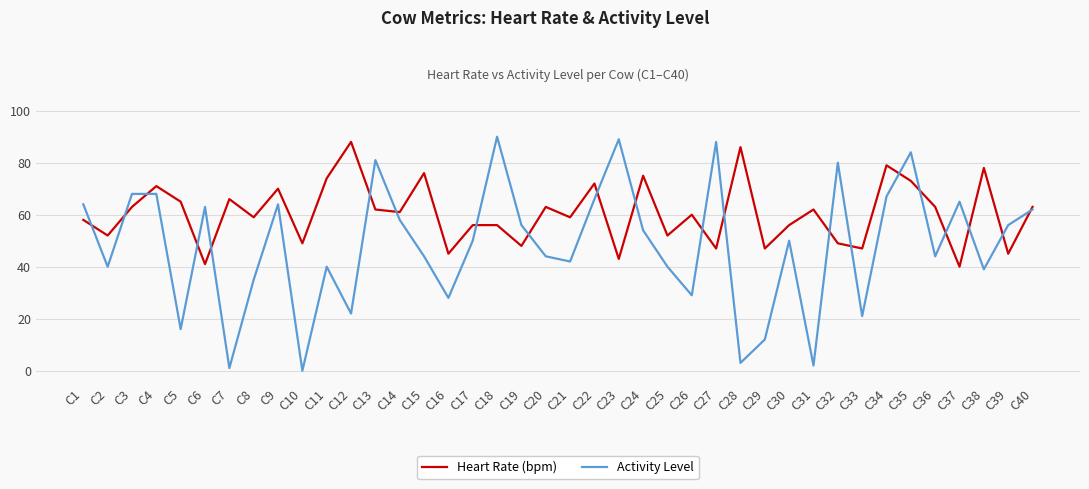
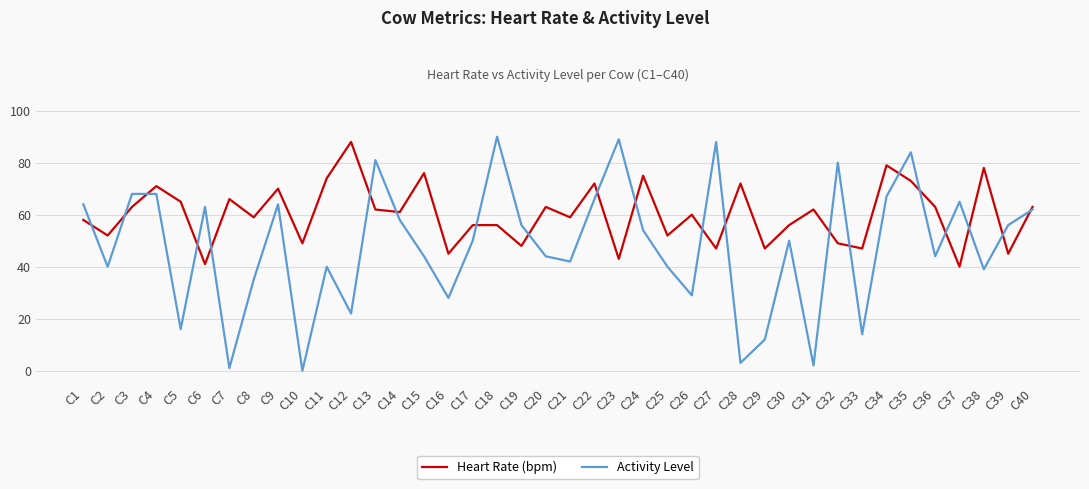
  {
    "Heart Rate (bpm)": {
      "C1": 58,
      "C2": 52,
      "C3": 63,
      "C4": 71,
      "C5": 65,
      "C6": 41,
      "C7": 66,
      "C8": 59,
      "C9": 70,
      "C10": 49,
      "C11": 74,
      "C12": 88,
      "C13": 62,
      "C14": 61,
      "C15": 76,
      "C16": 45,
      "C17": 56,
      "C18": 56,
      "C19": 48,
      "C20": 63,
      "C21": 59,
      "C22": 72,
      "C23": 43,
      "C24": 75,
      "C25": 52,
      "C26": 60,
      "C27": 47,
-     "C28": 86,
+     "C28": 72,
      "C29": 47,
      "C30": 56,
      "C31": 62,
      "C32": 49,
      "C33": 47,
      "C34": 79,
      "C35": 73,
      "C36": 63,
      "C37": 40,
      "C38": 78,
      "C39": 45,
      "C40": 63
    },
    "Activity Level": {
      "C1": 64,
      "C2": 40,
      "C3": 68,
      "C4": 68,
      "C5": 16,
      "C6": 63,
      "C7": 1,
      "C8": 35,
      "C9": 64,
      "C10": 0,
      "C11": 40,
      "C12": 22,
      "C13": 81,
      "C14": 58,
      "C15": 44,
      "C16": 28,
      "C17": 50,
      "C18": 90,
      "C19": 56,
      "C20": 44,
      "C21": 42,
      "C22": 66,
      "C23": 89,
      "C24": 54,
      "C25": 40,
      "C26": 29,
      "C27": 88,
      "C28": 3,
      "C29": 12,
      "C30": 50,
      "C31": 2,
      "C32": 80,
-     "C33": 21,
+     "C33": 14,
      "C34": 67,
      "C35": 84,
      "C36": 44,
      "C37": 65,
      "C38": 39,
      "C39": 56,
      "C40": 62
    }
  }
